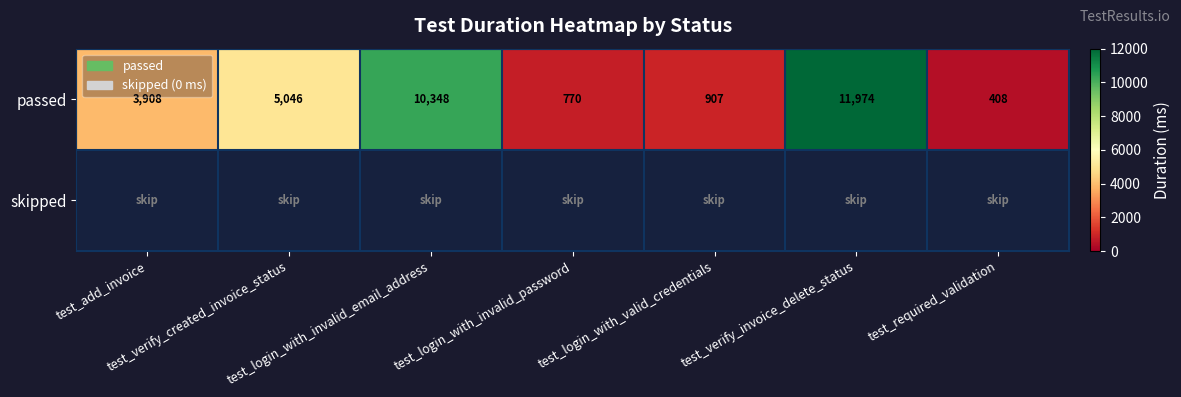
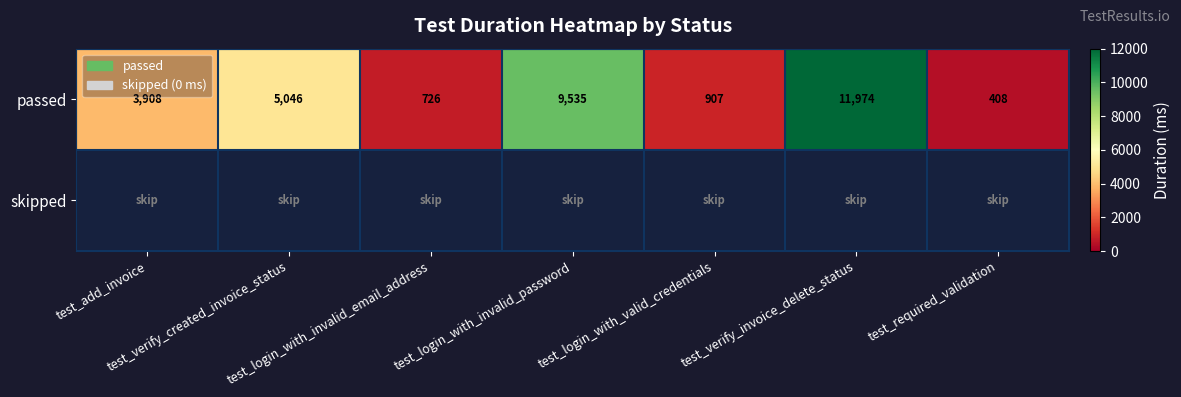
  {
    "passed": {
      "test_verify_created_invoice_status": "5,046",
-     "test_login_with_invalid_email_address": "10,348",
-     "test_login_with_invalid_password": "770",
+     "test_login_with_invalid_email_address": "726",
+     "test_login_with_invalid_password": "9,535",
      "test_login_with_valid_credentials": "907",
      "test_verify_invoice_delete_status": "11,974",
      "test_required_validation": "408"
    }
  }
